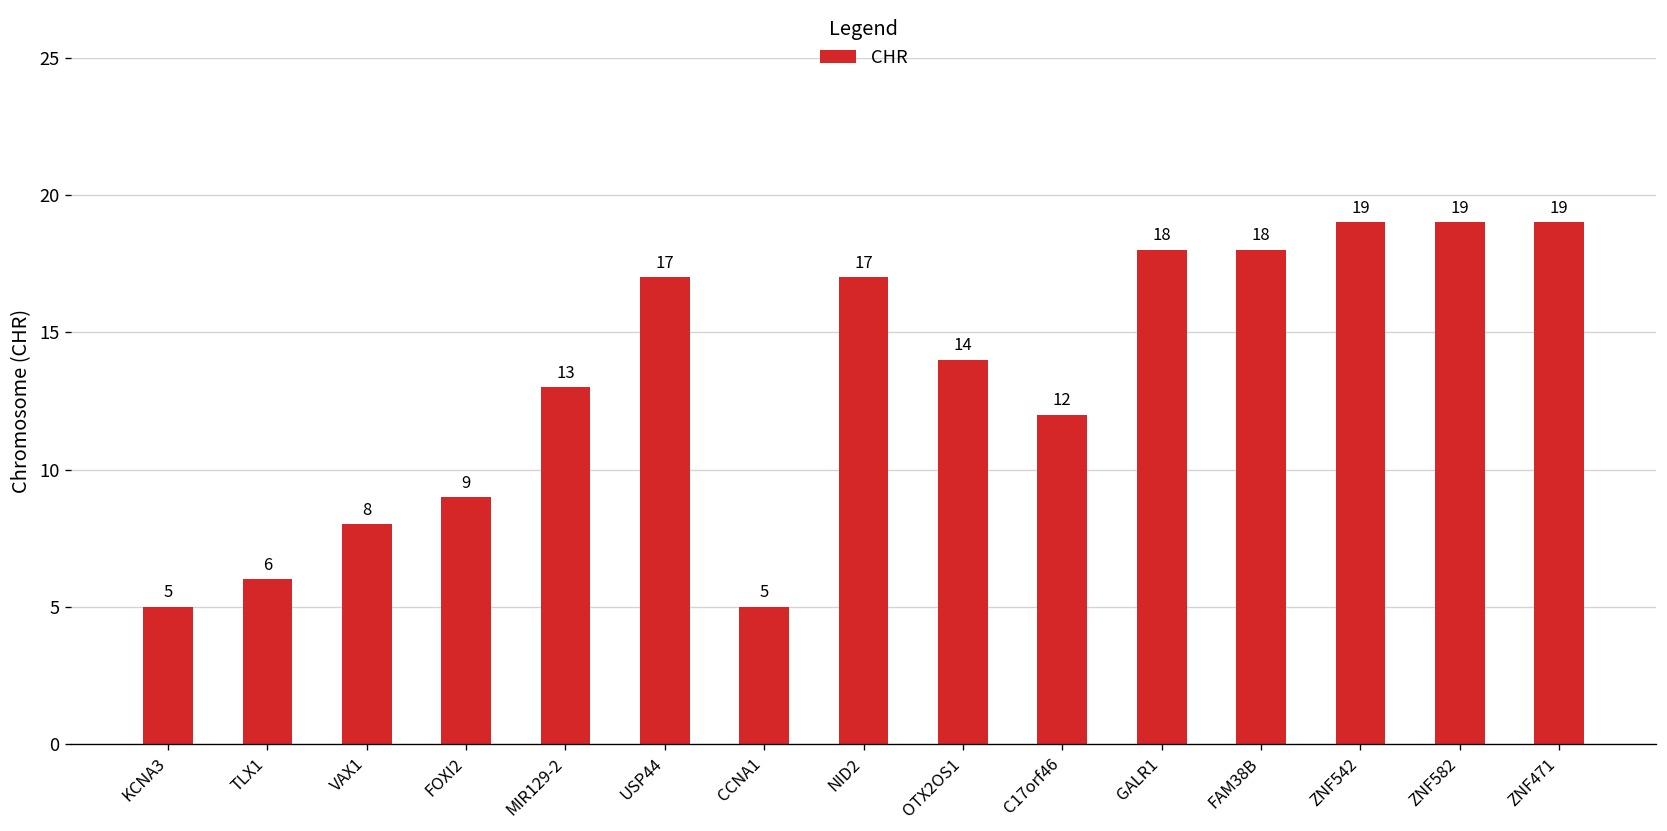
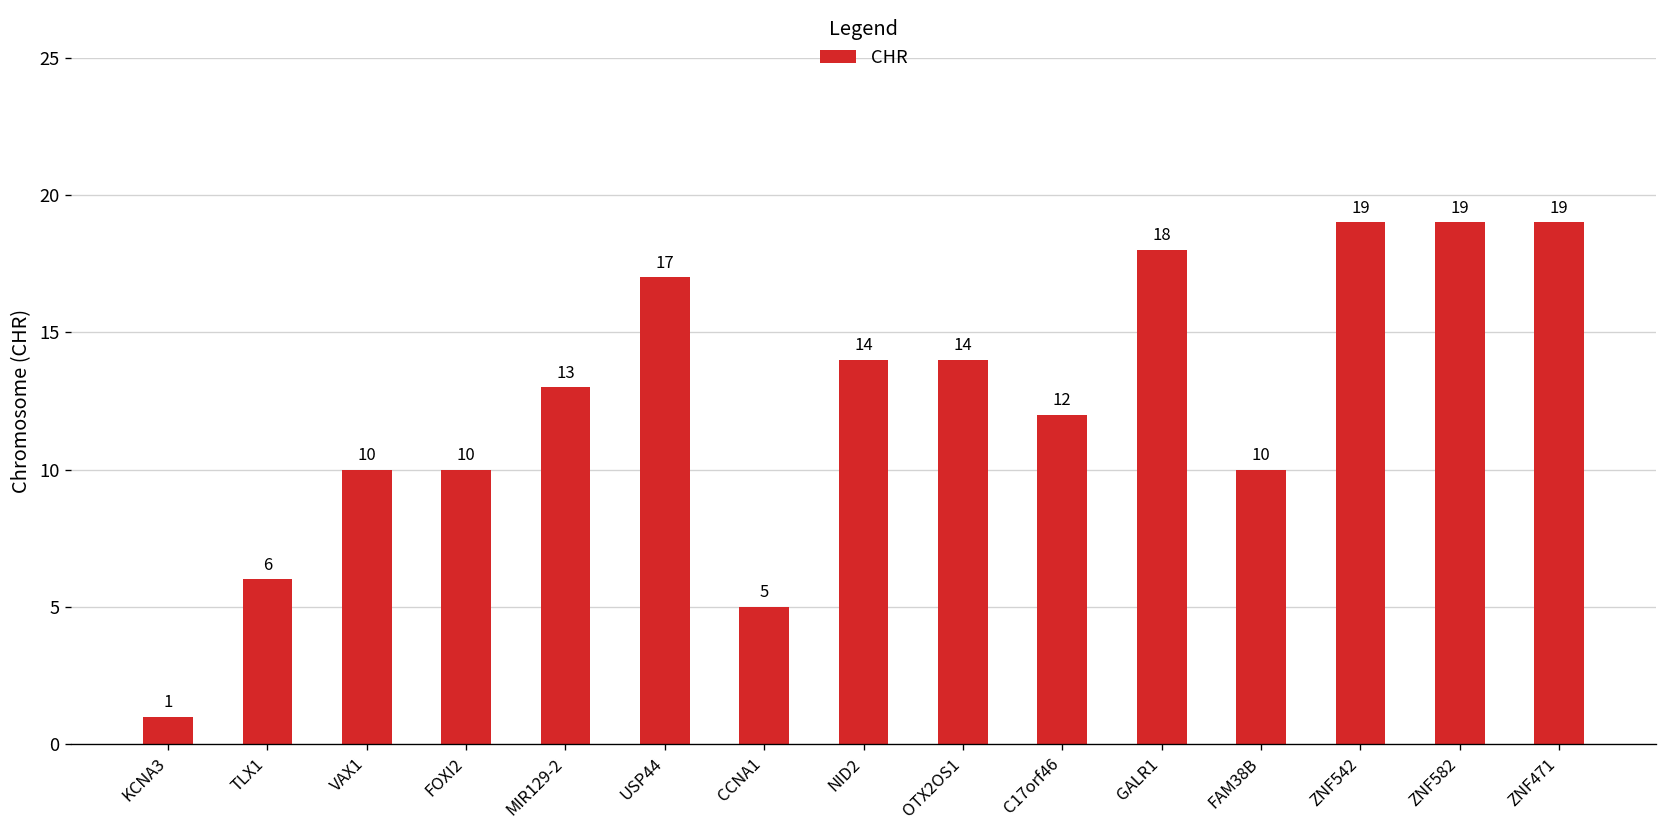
  {
-   "KCNA3": 5,
+   "KCNA3": 1,
    "TLX1": 6,
-   "VAX1": 8,
-   "FOXI2": 9,
+   "VAX1": 10,
+   "FOXI2": 10,
    "MIR129-2": 13,
    "USP44": 17,
    "CCNA1": 5,
-   "NID2": 17,
+   "NID2": 14,
    "OTX2OS1": 14,
    "C17orf46": 12,
    "GALR1": 18,
-   "FAM38B": 18,
+   "FAM38B": 10,
    "ZNF542": 19,
    "ZNF582": 19,
    "ZNF471": 19
  }
